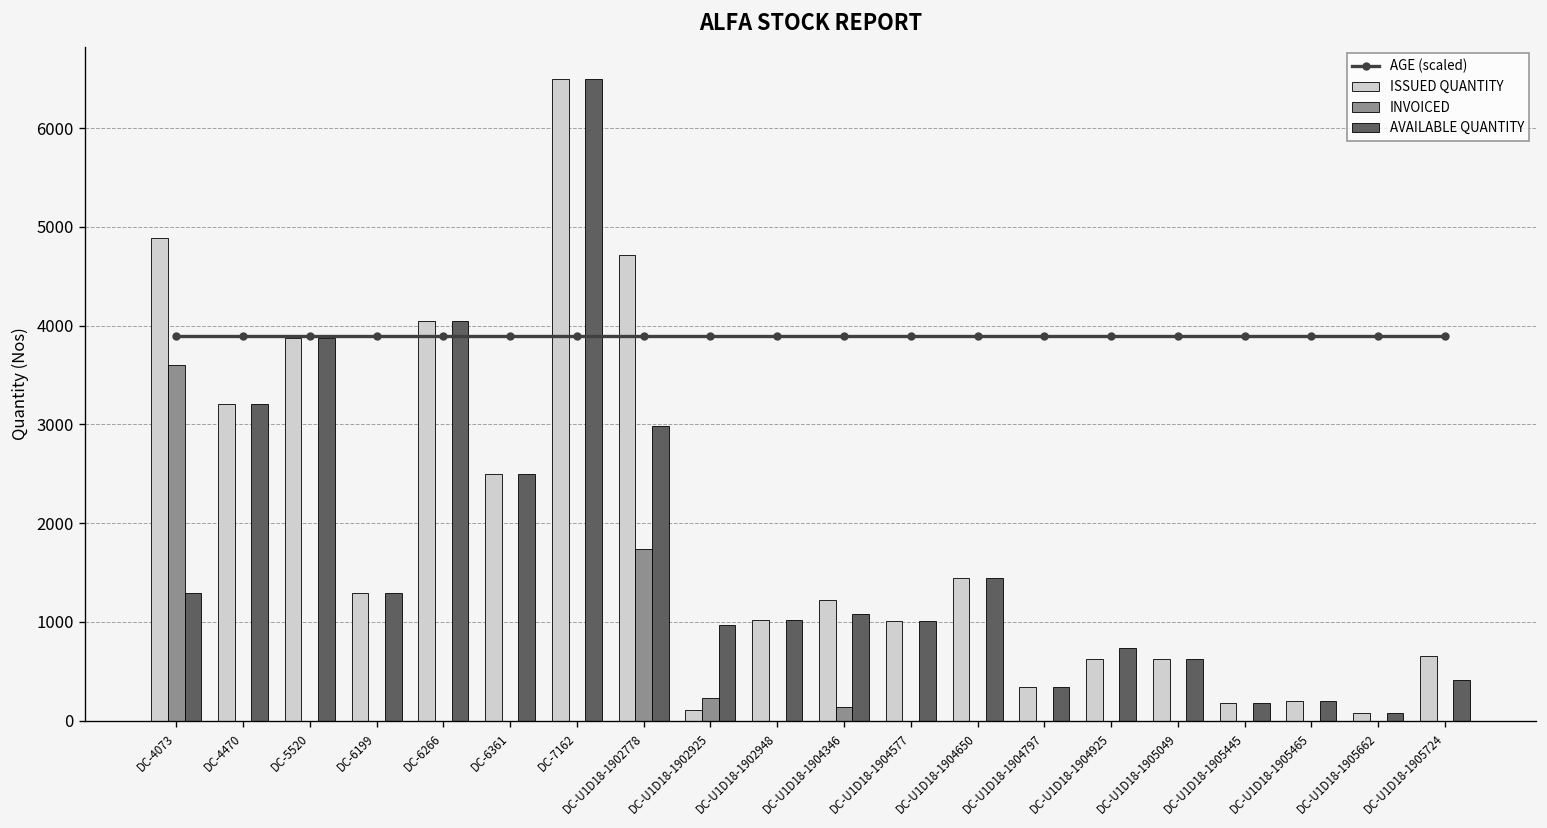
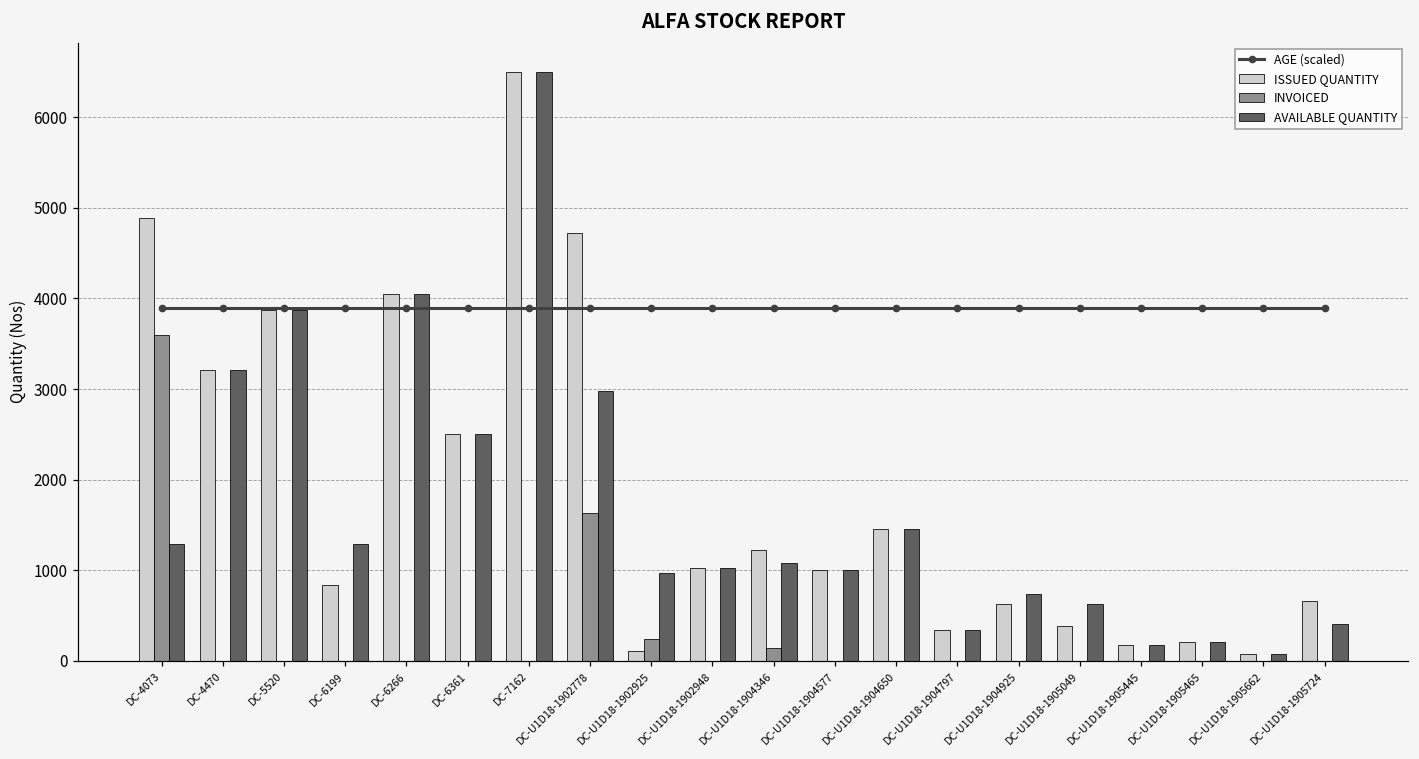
  {
    "ISSUED QUANTITY": {
      "DC-4073": 4900,
      "DC-4470": 3200,
      "DC-5520": 3900,
-     "DC-6199": 1300,
+     "DC-6199": 800,
      "DC-6266": 4100,
      "DC-6361": 2500,
      "DC-7162": 6500,
      "DC-U1D18-1902778": 4700,
      "DC-U1D18-1902925": 100,
      "DC-U1D18-1902948": 1000,
      "DC-U1D18-1904346": 1200,
      "DC-U1D18-1904577": 1000,
      "DC-U1D18-1904650": 1500,
      "DC-U1D18-1904797": 300,
      "DC-U1D18-1904925": 600,
-     "DC-U1D18-1905049": 600,
+     "DC-U1D18-1905049": 400,
      "DC-U1D18-1905445": 200,
      "DC-U1D18-1905465": 200,
      "DC-U1D18-1905662": 100,
      "DC-U1D18-1905724": 700
    },
    "INVOICED": {
      "DC-4073": 3600,
      "DC-4470": 0,
      "DC-5520": 0,
      "DC-6199": 0,
      "DC-6266": 0,
      "DC-6361": 0,
      "DC-7162": 0,
-     "DC-U1D18-1902778": 1700,
+     "DC-U1D18-1902778": 1600,
      "DC-U1D18-1902925": 200,
      "DC-U1D18-1902948": 0,
      "DC-U1D18-1904346": 100,
      "DC-U1D18-1904577": 0,
      "DC-U1D18-1904650": 0,
      "DC-U1D18-1904797": 0,
      "DC-U1D18-1904925": 0,
      "DC-U1D18-1905049": 0,
      "DC-U1D18-1905445": 0,
      "DC-U1D18-1905465": 0,
      "DC-U1D18-1905662": 0,
      "DC-U1D18-1905724": 0
    }
  }
